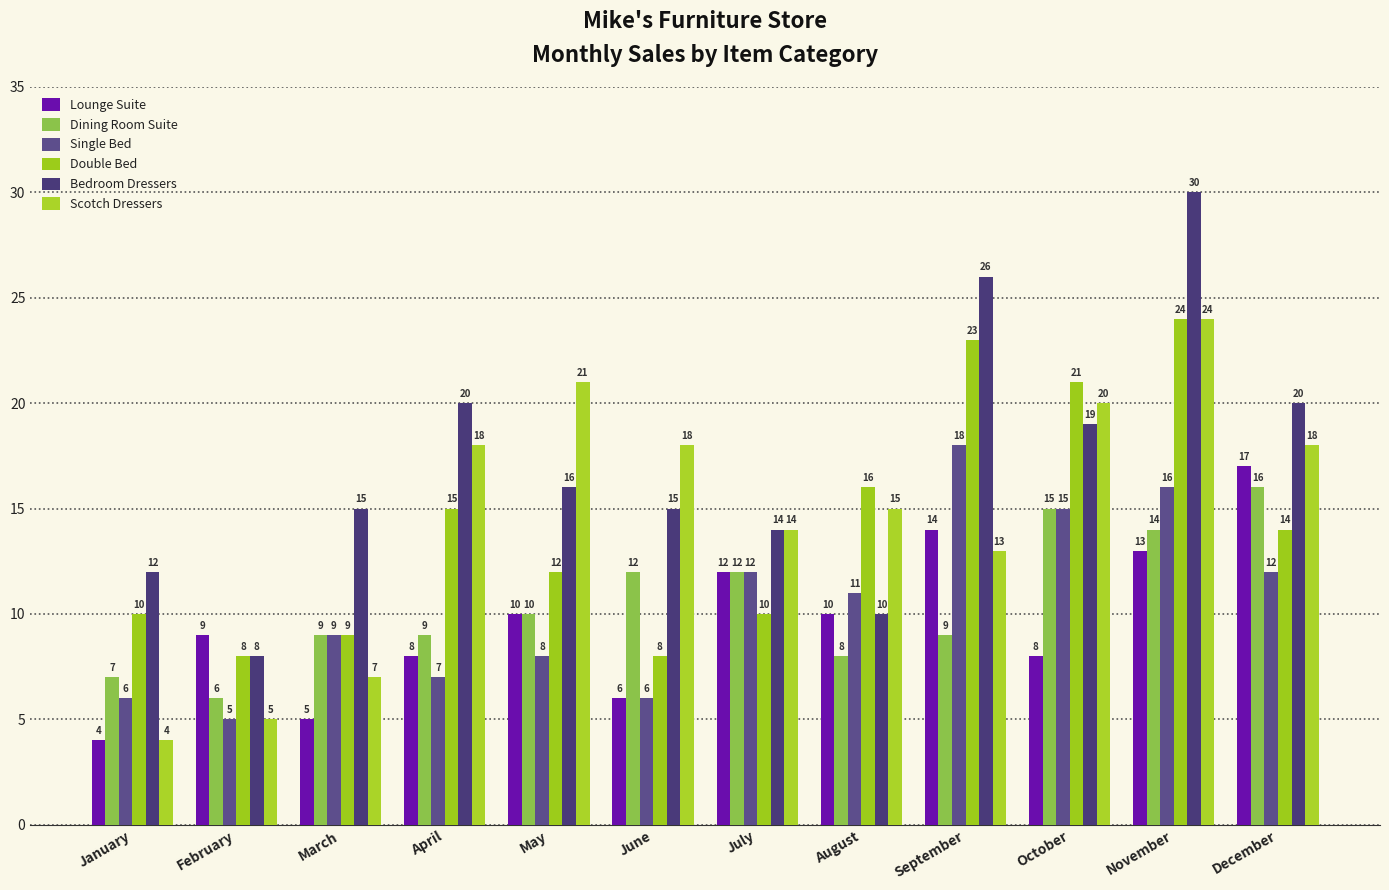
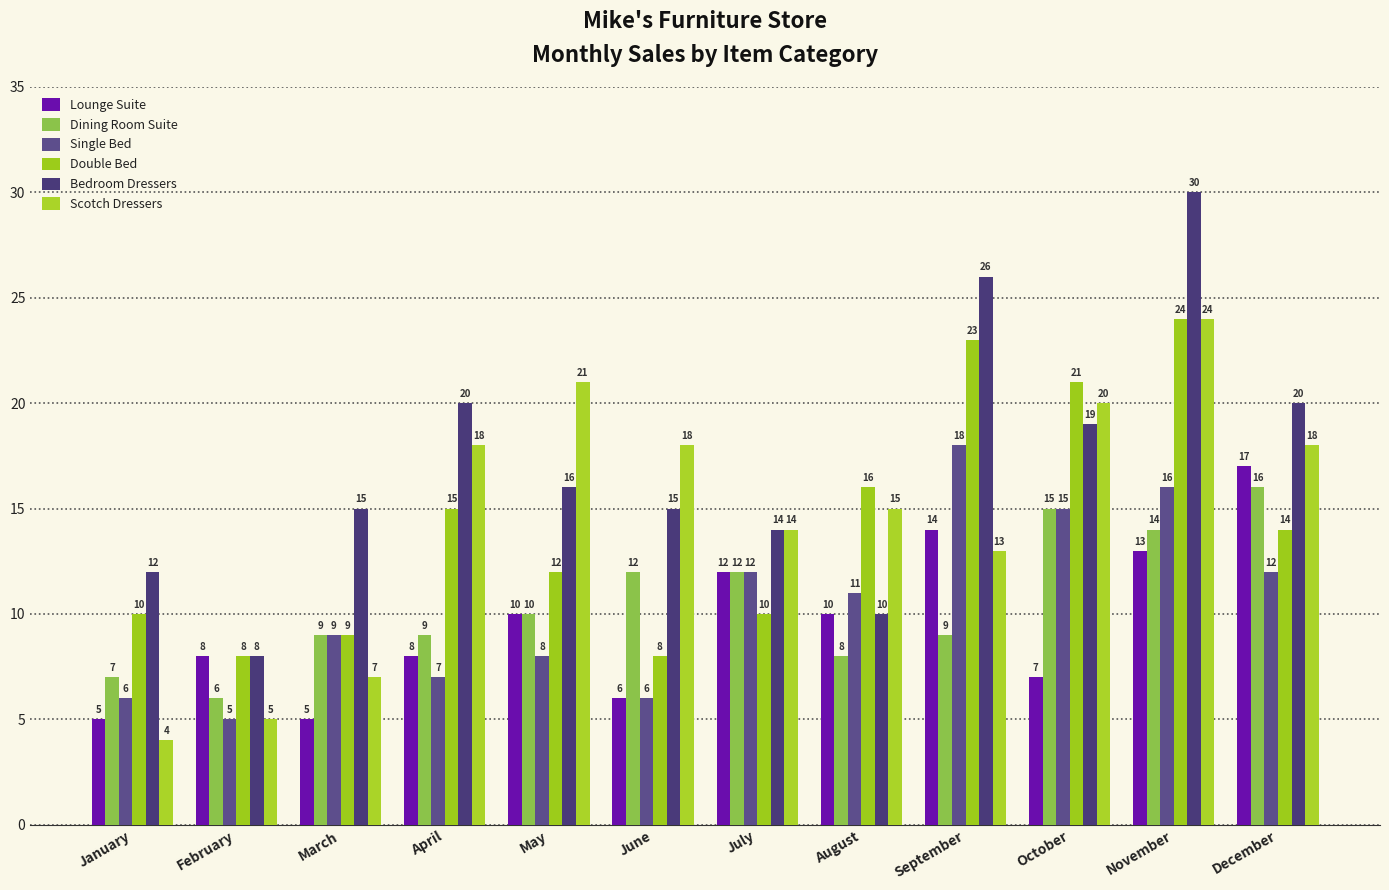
  {
    "Lounge Suite": {
-     "January": 4,
-     "February": 9,
+     "January": 5,
+     "February": 8,
      "March": 5,
      "April": 8,
      "May": 10,
      "June": 6,
      "July": 12,
      "August": 10,
      "September": 14,
-     "October": 8,
+     "October": 7,
      "November": 13,
      "December": 17
    }
  }
